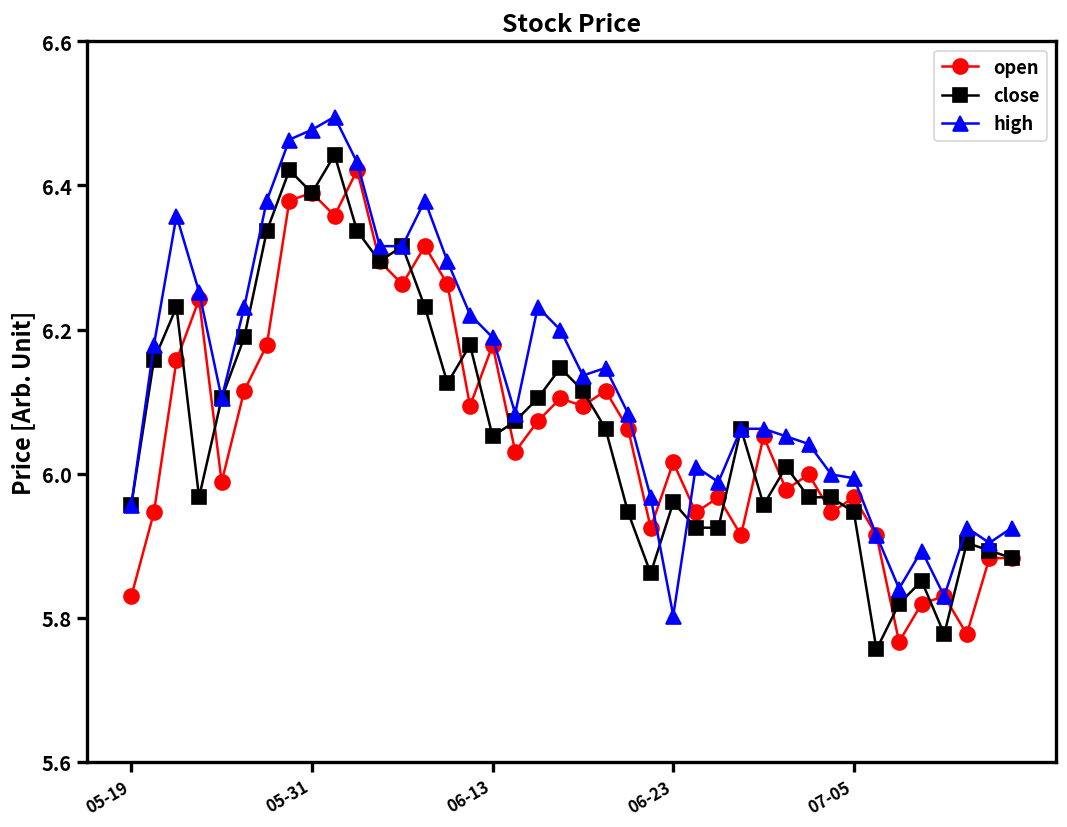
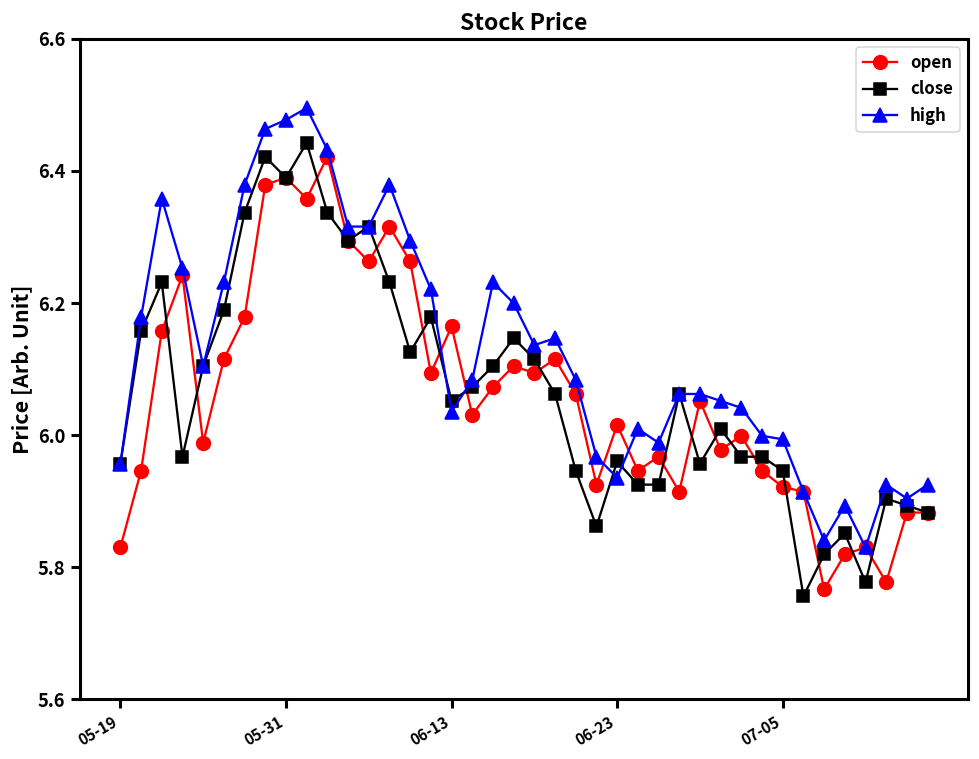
  {
    "open": {
      "05-19": 5.83,
-     "06-13": 6.18,
+     "06-13": 6.16,
      "06-23": 6.02,
-     "07-05": 5.97
+     "07-05": 5.92
    },
    "close": {
      "06-13": 6.05,
      "06-23": 5.96,
      "07-05": 5.95
    },
    "high": {
      "05-31": 6.48,
-     "06-13": 6.19,
-     "06-23": 5.80,
+     "06-13": 6.04,
+     "06-23": 5.94,
      "07-05": 5.99
    }
  }
